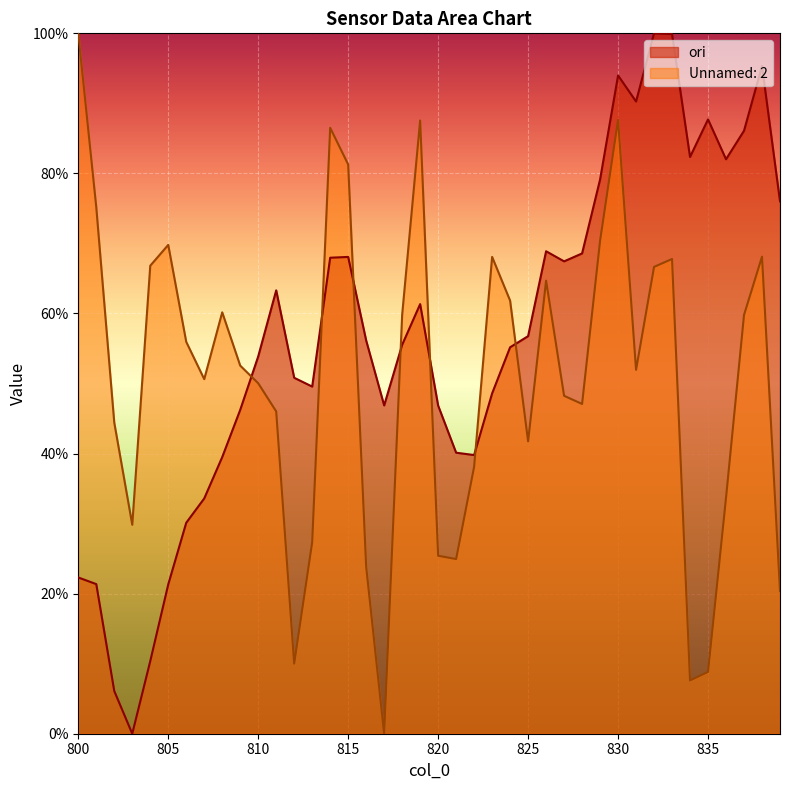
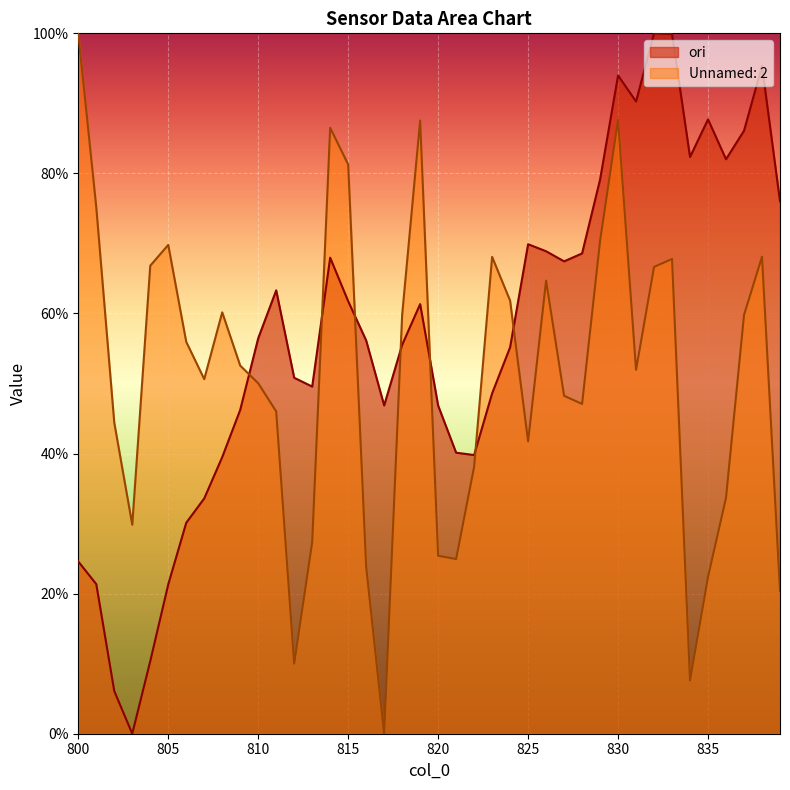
  {
    "ori": {
-     "800": "22%",
+     "800": "25%",
      "805": "21%",
-     "810": "54%",
-     "815": "68%",
+     "810": "56%",
+     "815": "62%",
      "820": "47%",
-     "825": "57%",
+     "825": "70%",
      "830": "94%",
      "835": "88%"
    },
    "Unnamed: 2": {
      "800": "100%",
      "805": "70%",
      "810": "50%",
      "815": "81%",
      "820": "25%",
      "825": "42%",
      "830": "88%",
-     "835": "9%"
+     "835": "22%"
    }
  }
